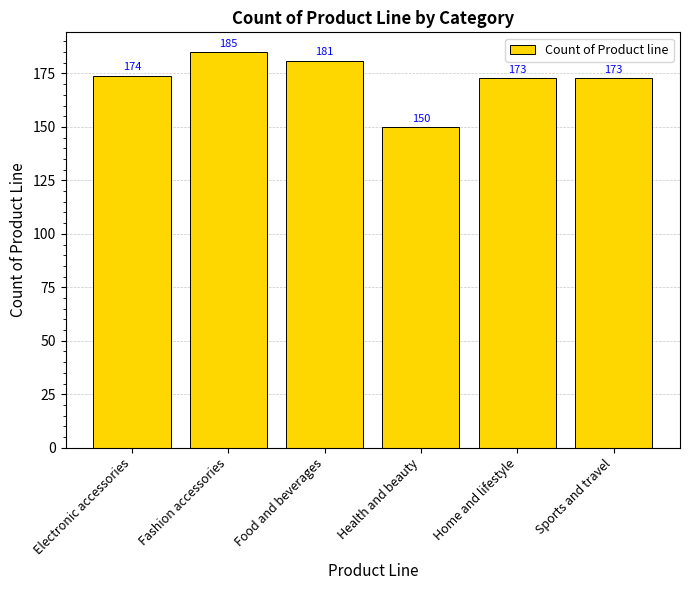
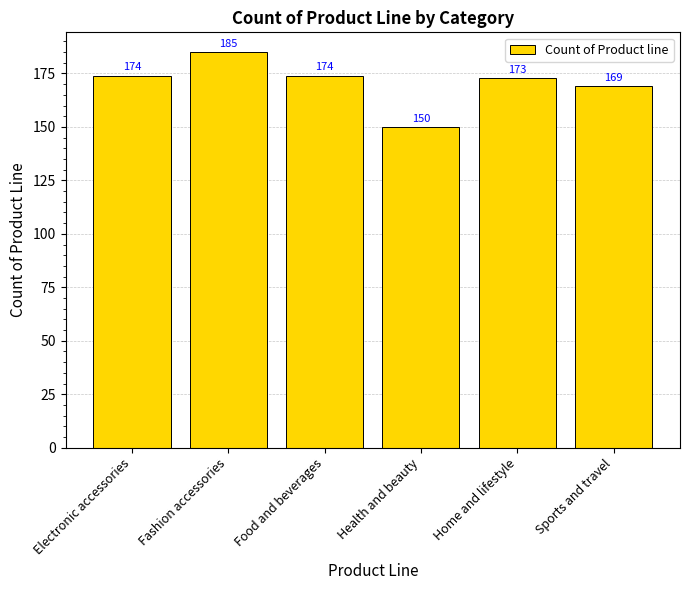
  {
    "Electronic accessories": 174,
    "Fashion accessories": 185,
-   "Food and beverages": 181,
+   "Food and beverages": 174,
    "Health and beauty": 150,
    "Home and lifestyle": 173,
-   "Sports and travel": 173
+   "Sports and travel": 169
  }
